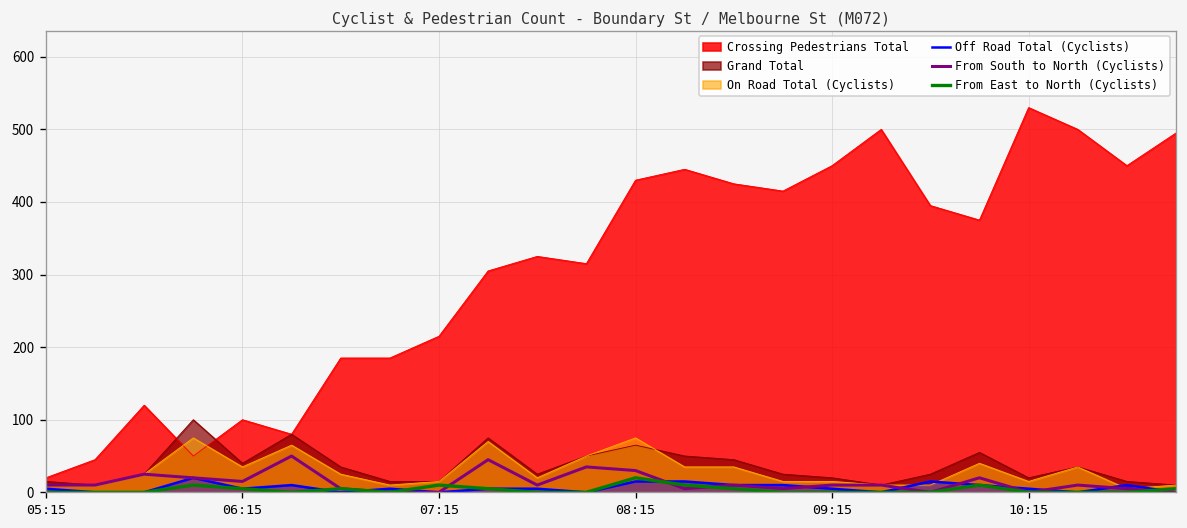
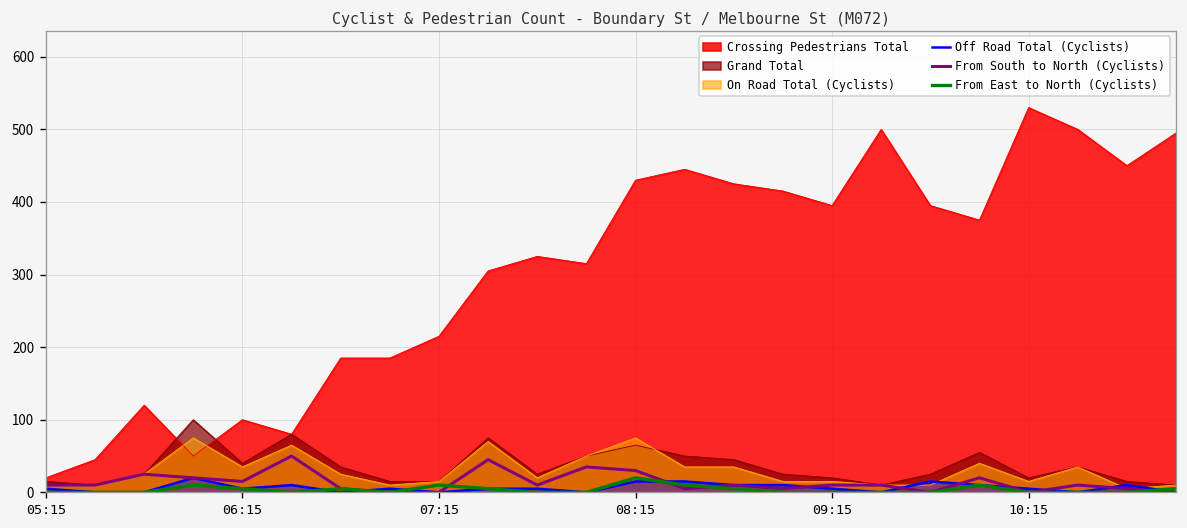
  {
    "Crossing Pedestrians Total": {
      "05:15": 20,
      "06:15": 100,
      "07:15": 220,
      "08:15": 430,
-     "09:15": 450,
+     "09:15": 400,
      "10:15": 530
    },
    "Grand Total": {
      "05:15": 20,
      "06:15": 40,
      "08:15": 70,
      "09:15": 20,
      "10:15": 20
    },
    "On Road Total (Cyclists)": {
      "06:15": 40,
      "08:15": 80,
      "09:15": 20,
      "10:15": 20
    },
    "Off Road Total (Cyclists)": {
      "05:15": 10,
      "08:15": 20,
      "09:15": 10,
      "10:15": 10
    },
    "From South to North (Cyclists)": {
      "06:15": 20,
      "08:15": 30,
      "09:15": 10
    },
    "From East to North (Cyclists)": {
      "05:15": 0,
      "07:15": 10,
      "08:15": 20,
      "09:15": 0
    }
  }
